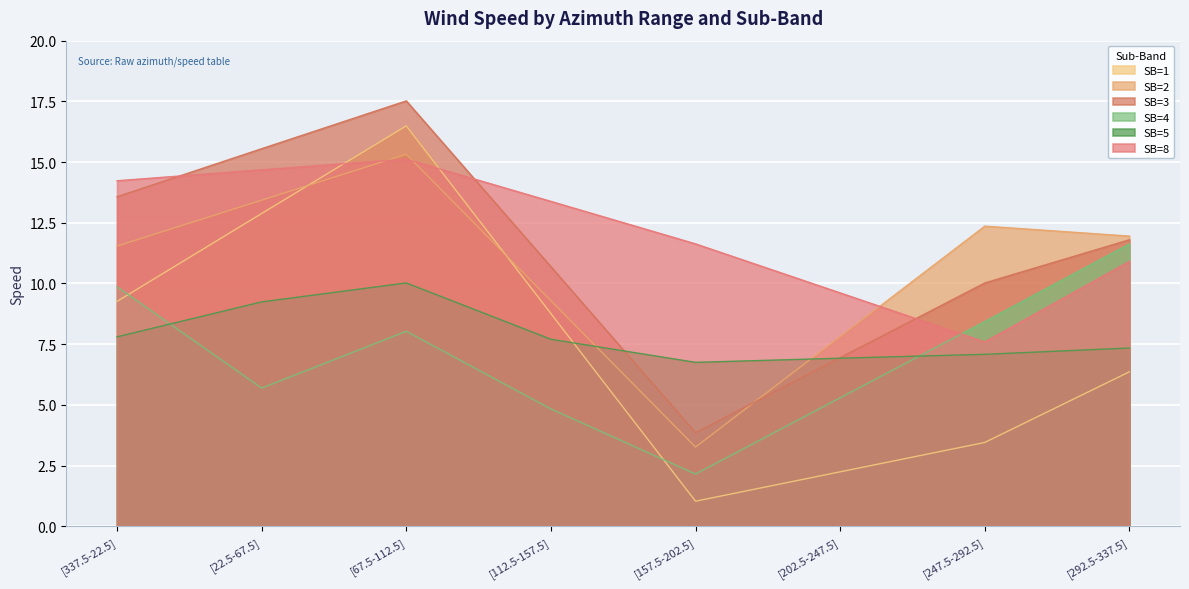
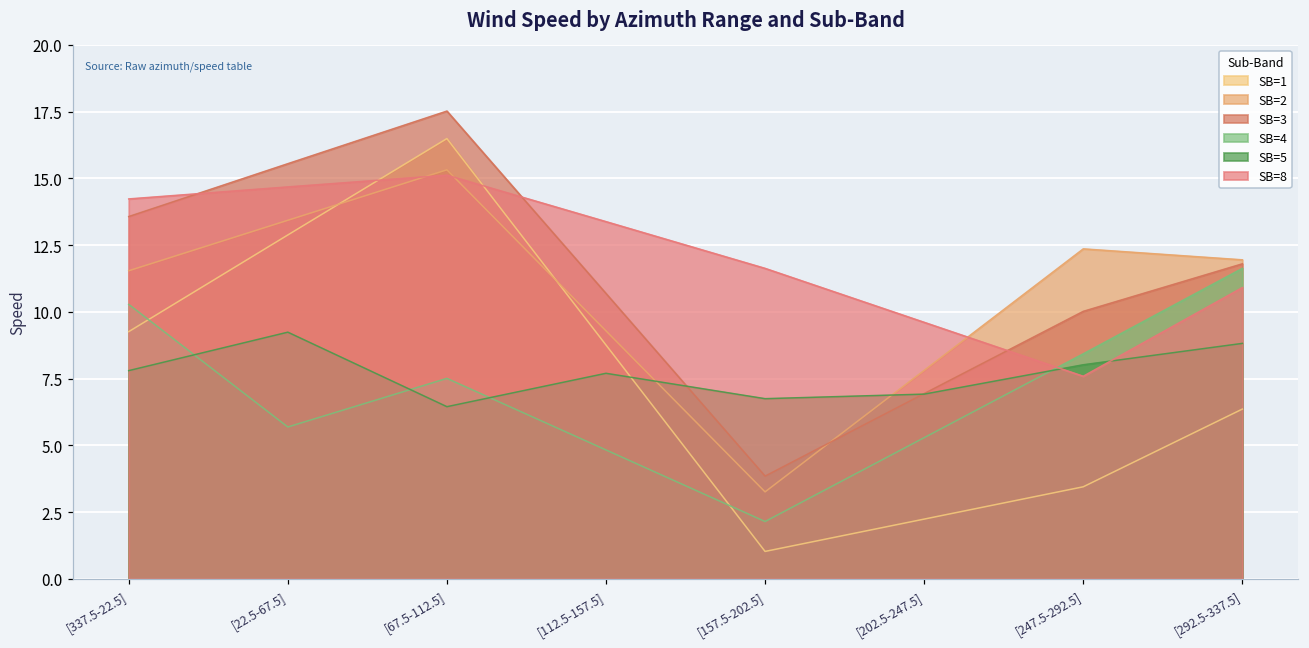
  {
    "SB=4": {
-     "[337.5-22.5]": 9.9,
+     "[337.5-22.5]": 10.3,
      "[22.5-67.5]": 5.7,
-     "[67.5-112.5]": 8.0,
+     "[67.5-112.5]": 7.5,
      "[112.5-157.5]": 4.8,
      "[157.5-202.5]": 2.2,
      "[202.5-247.5]": 5.3,
      "[247.5-292.5]": 8.4,
      "[292.5-337.5]": 11.6
    },
    "SB=5": {
      "[337.5-22.5]": 7.8,
      "[22.5-67.5]": 9.2,
-     "[67.5-112.5]": 10.0,
+     "[67.5-112.5]": 6.5,
      "[112.5-157.5]": 7.7,
      "[157.5-202.5]": 6.8,
-     "[247.5-292.5]": 7.1,
-     "[292.5-337.5]": 7.3
+     "[247.5-292.5]": 8.0,
+     "[292.5-337.5]": 8.8
    }
  }
